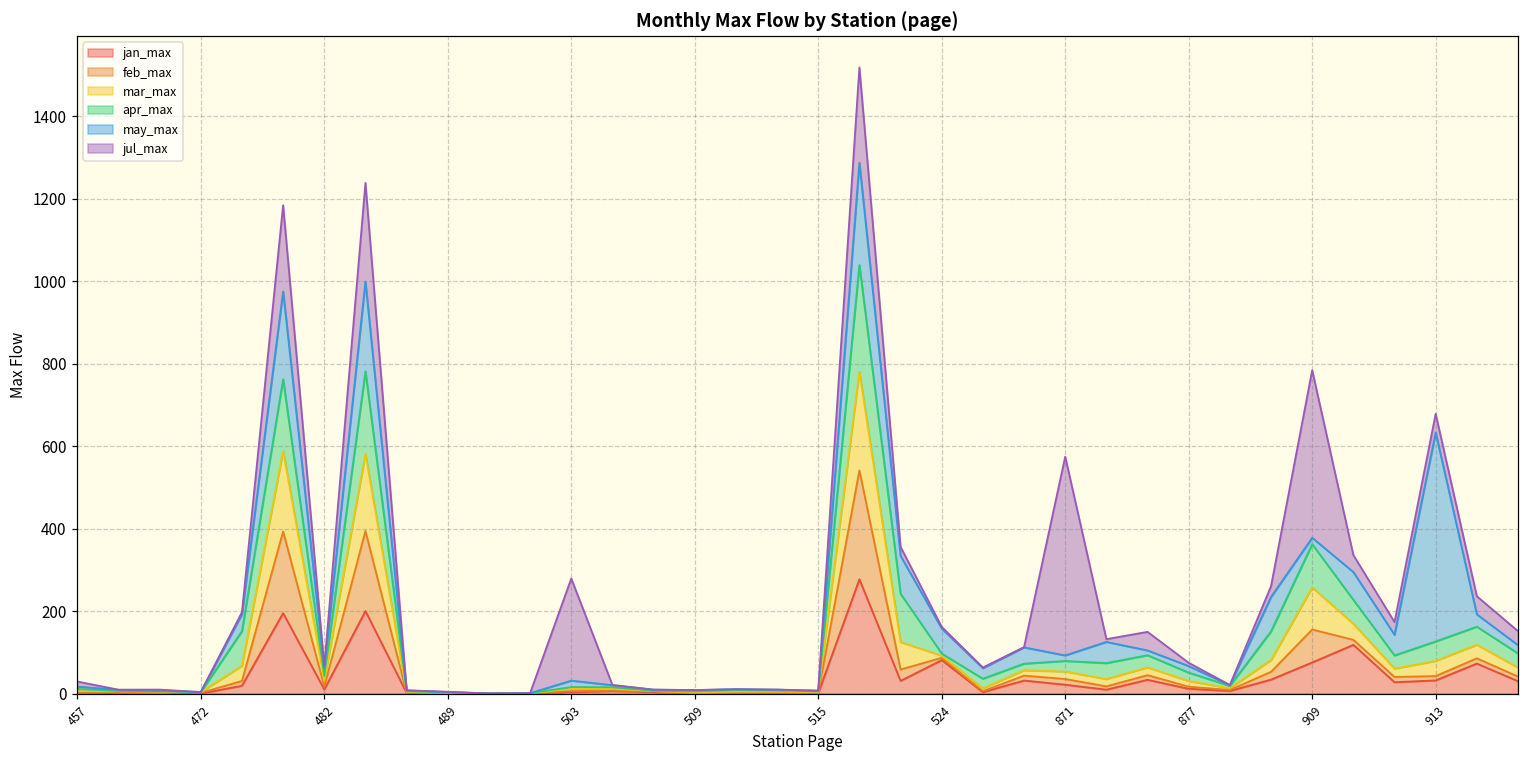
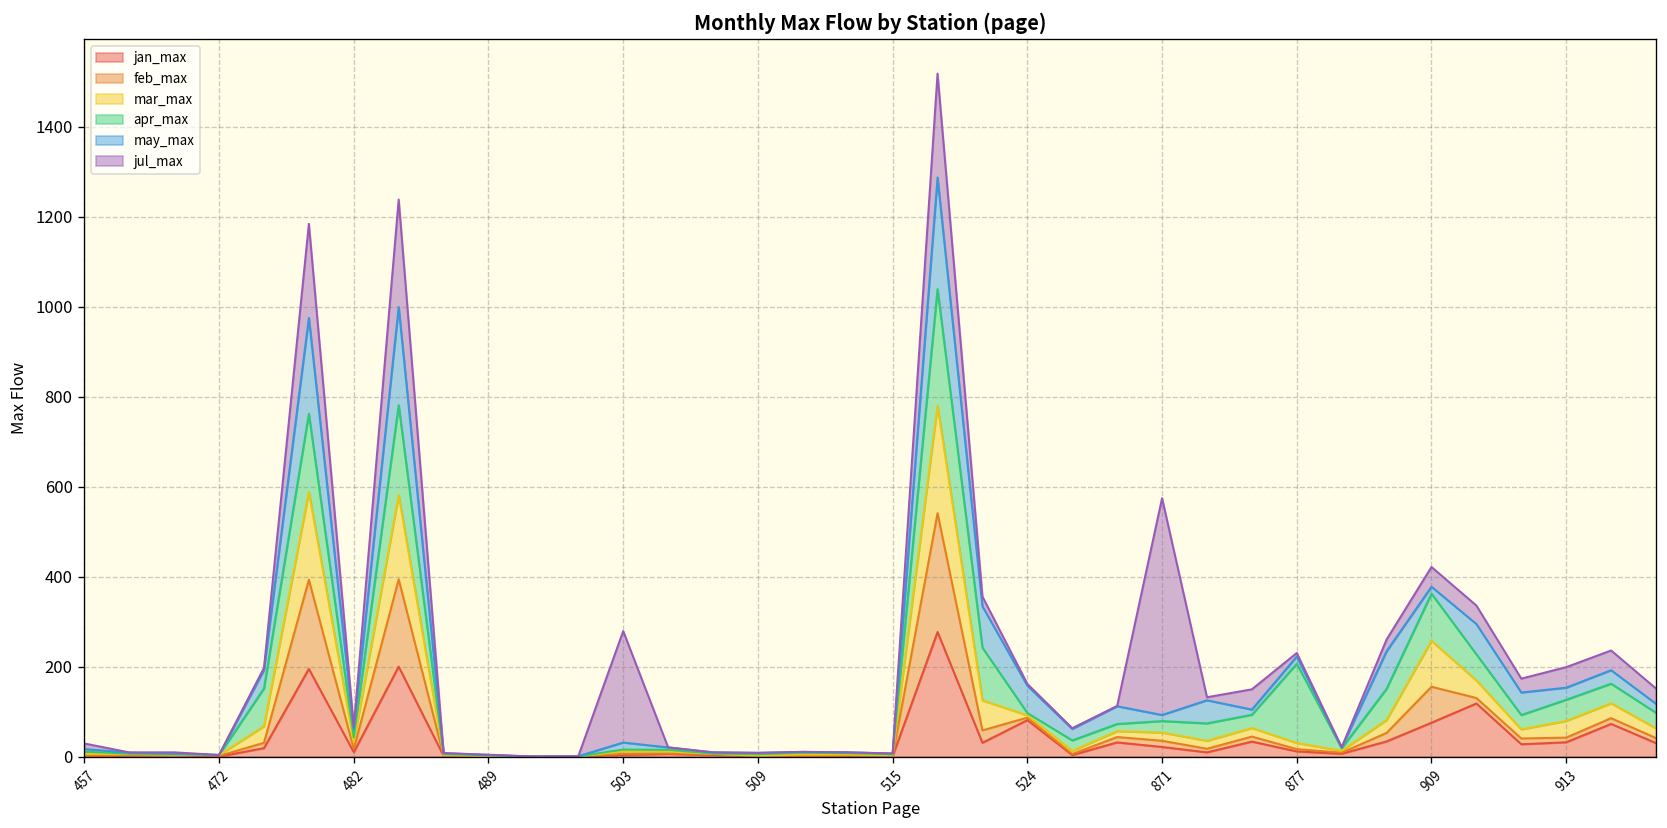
  {
    "apr_max": {
      "482": 10,
      "871": 30,
-     "877": 20,
+     "877": 180,
      "909": 110,
      "913": 50
    },
    "may_max": {
      "503": 20,
      "871": 10,
      "877": 20,
      "909": 20,
-     "913": 510
+     "913": 30
    },
    "jul_max": {
      "457": 10,
      "503": 250,
      "871": 480,
      "877": 10,
-     "909": 410,
+     "909": 40,
      "913": 50
    }
  }
